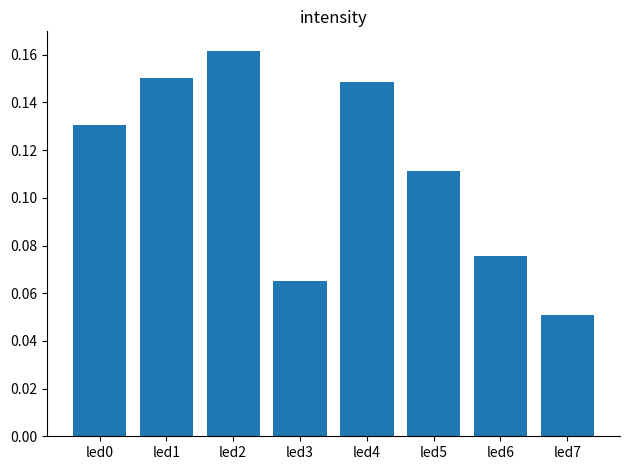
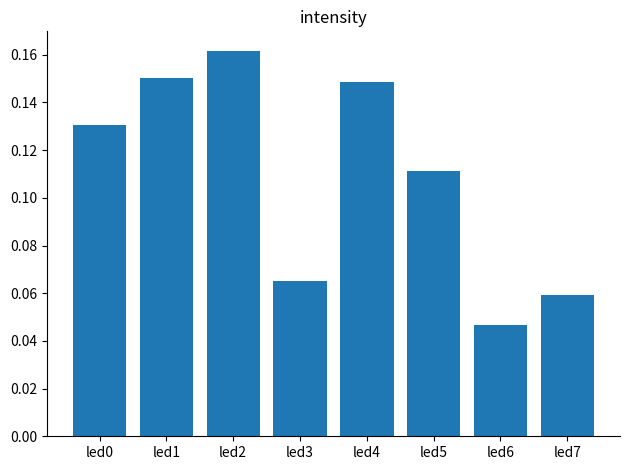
  {
    "led0": 0.130,
    "led1": 0.150,
    "led2": 0.162,
    "led3": 0.065,
    "led4": 0.148,
    "led5": 0.111,
-   "led6": 0.076,
-   "led7": 0.051
+   "led6": 0.047,
+   "led7": 0.059
  }
